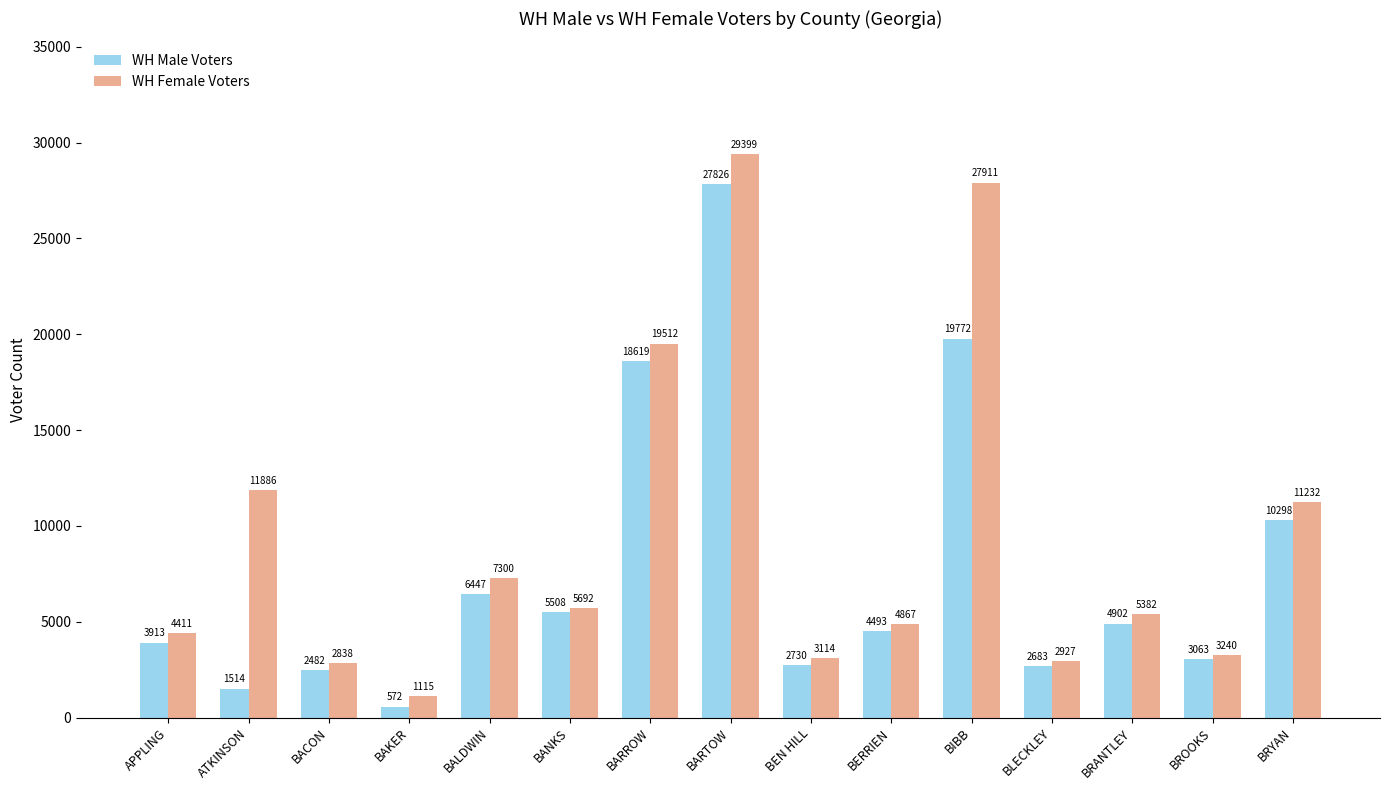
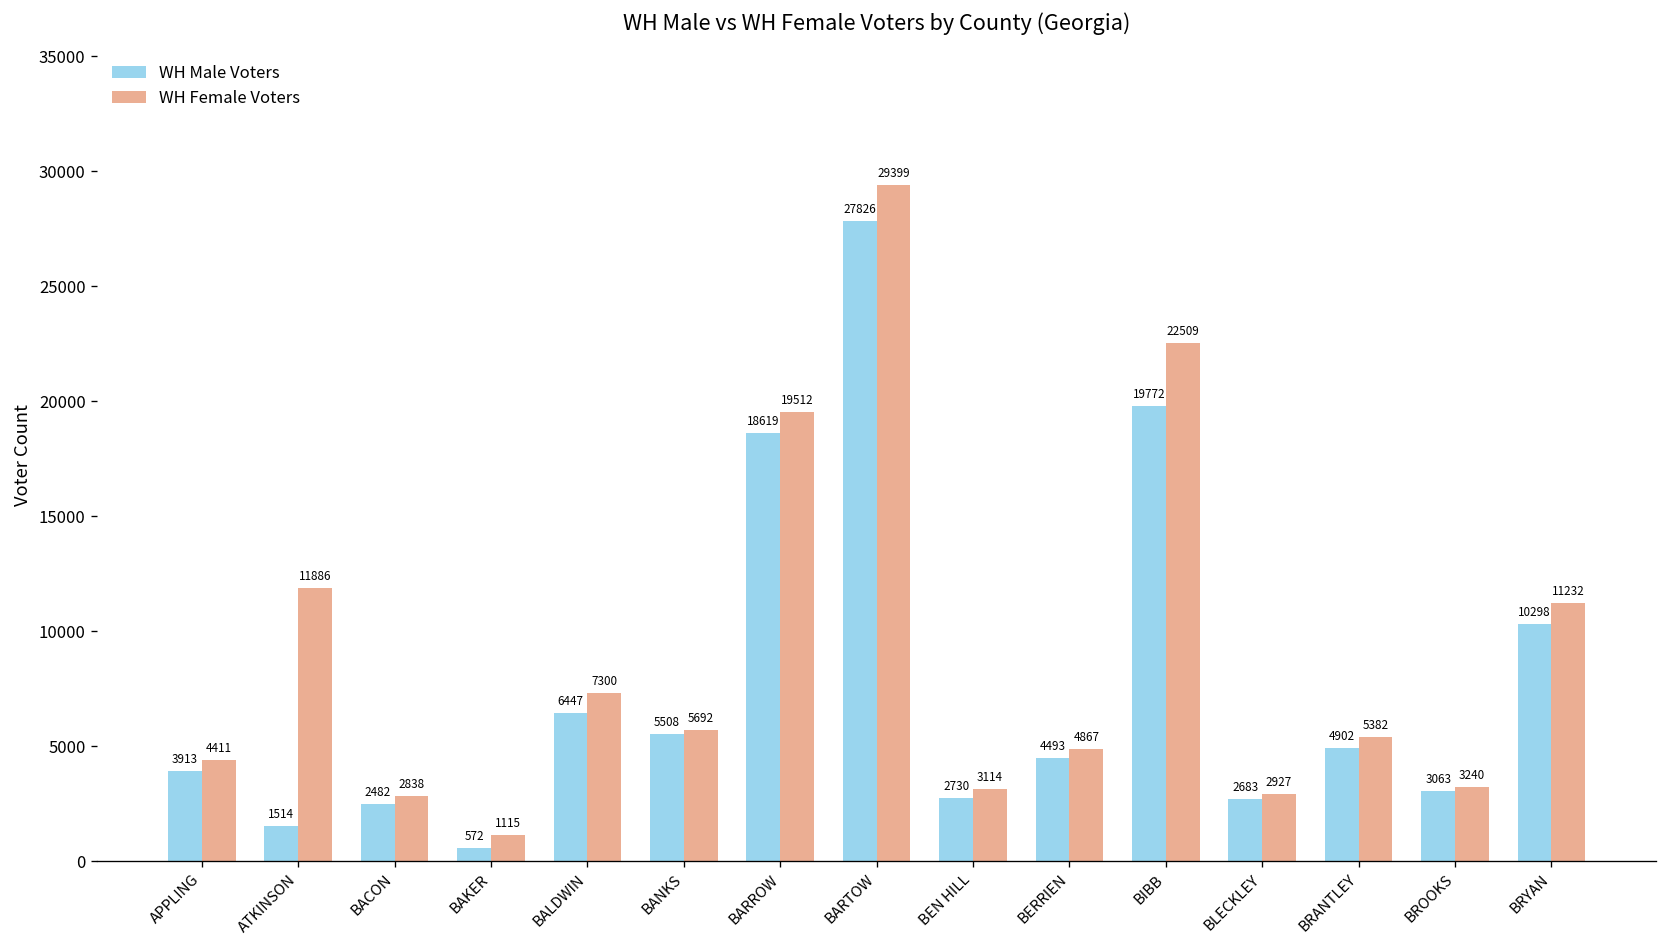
  {
    "WH Male Voters": {
      "APPLING": 3913,
      "ATKINSON": 1514,
      "BACON": 2482,
      "BAKER": 572,
      "BALDWIN": 6447,
      "BANKS": 5508,
      "BARROW": 18619,
      "BARTOW": 27826,
      "BEN HILL": 2730,
      "BERRIEN": 4493,
      "BIBB": 19772,
      "BLECKLEY": 2683,
      "BRANTLEY": 4902,
      "BROOKS": 3063,
      "BRYAN": 10298
    },
    "WH Female Voters": {
      "APPLING": 4411,
      "ATKINSON": 11886,
      "BACON": 2838,
      "BAKER": 1115,
      "BALDWIN": 7300,
      "BANKS": 5692,
      "BARROW": 19512,
      "BARTOW": 29399,
      "BEN HILL": 3114,
      "BERRIEN": 4867,
-     "BIBB": 27911,
+     "BIBB": 22509,
      "BLECKLEY": 2927,
      "BRANTLEY": 5382,
      "BROOKS": 3240,
      "BRYAN": 11232
    }
  }
